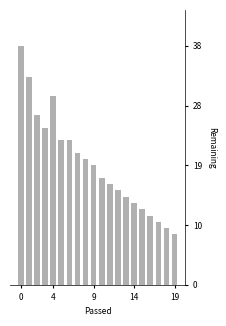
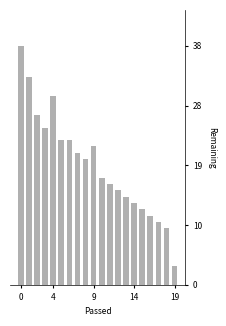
  {
    "0": 38,
    "4": 30,
-   "9": 19,
+   "9": 22,
    "14": 13,
-   "19": 8
+   "19": 3
  }
